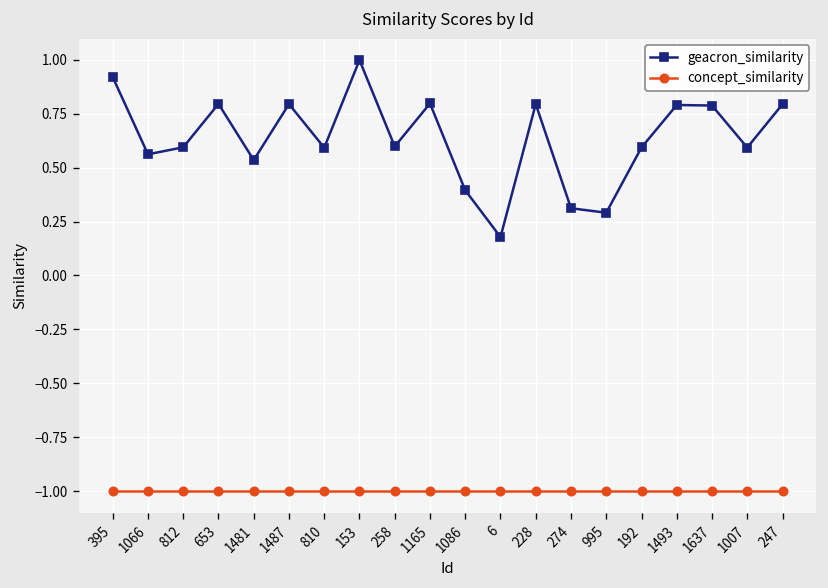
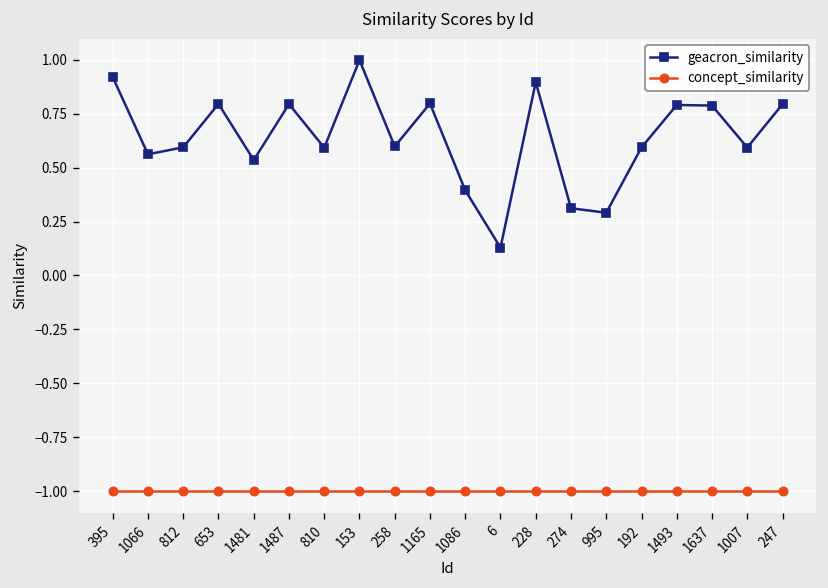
  {
    "geacron_similarity": {
      "395": 0.92,
      "1066": 0.56,
      "812": 0.59,
      "653": 0.80,
      "1481": 0.54,
      "1487": 0.80,
      "810": 0.59,
      "153": 1.00,
      "258": 0.60,
      "1165": 0.80,
      "1086": 0.40,
-     "6": 0.18,
-     "228": 0.80,
+     "6": 0.13,
+     "228": 0.90,
      "274": 0.31,
      "995": 0.29,
      "192": 0.59,
      "1493": 0.79,
      "1637": 0.79,
      "1007": 0.59,
      "247": 0.79
    },
    "concept_similarity": {
      "395": -1.00,
      "1066": -1.00,
      "812": -1.00,
      "653": -1.00,
      "1481": -1.00,
      "1487": -1.00,
      "810": -1.00,
      "153": -1.00,
      "258": -1.00,
      "1165": -1.00,
      "1086": -1.00,
      "6": -1.00,
      "228": -1.00,
      "274": -1.00,
      "995": -1.00,
      "192": -1.00,
      "1493": -1.00,
      "1637": -1.00,
      "1007": -1.00,
      "247": -1.00
    }
  }
